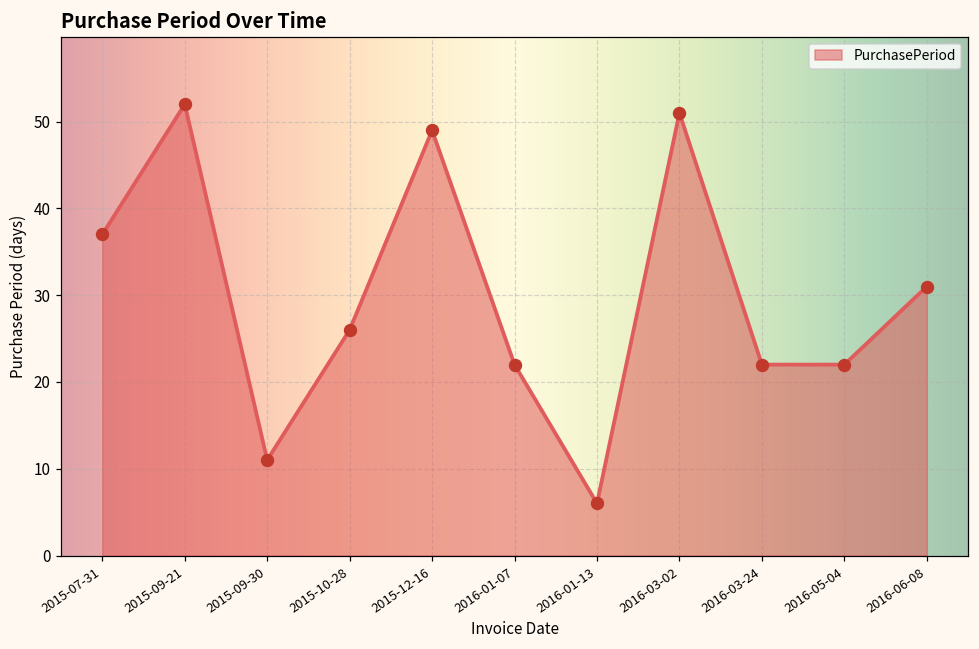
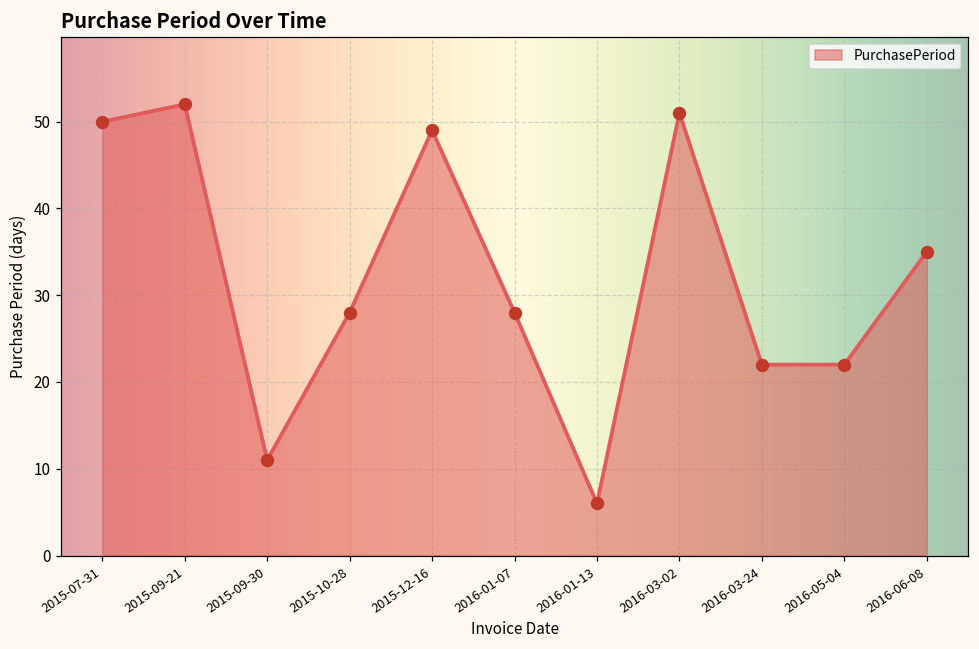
  {
-   "2015-07-31": 37,
+   "2015-07-31": 50,
    "2015-09-21": 52,
    "2015-09-30": 11,
-   "2015-10-28": 26,
+   "2015-10-28": 28,
    "2015-12-16": 49,
-   "2016-01-07": 22,
+   "2016-01-07": 28,
    "2016-01-13": 6,
    "2016-03-02": 51,
    "2016-03-24": 22,
    "2016-05-04": 22,
-   "2016-06-08": 31
+   "2016-06-08": 35
  }
